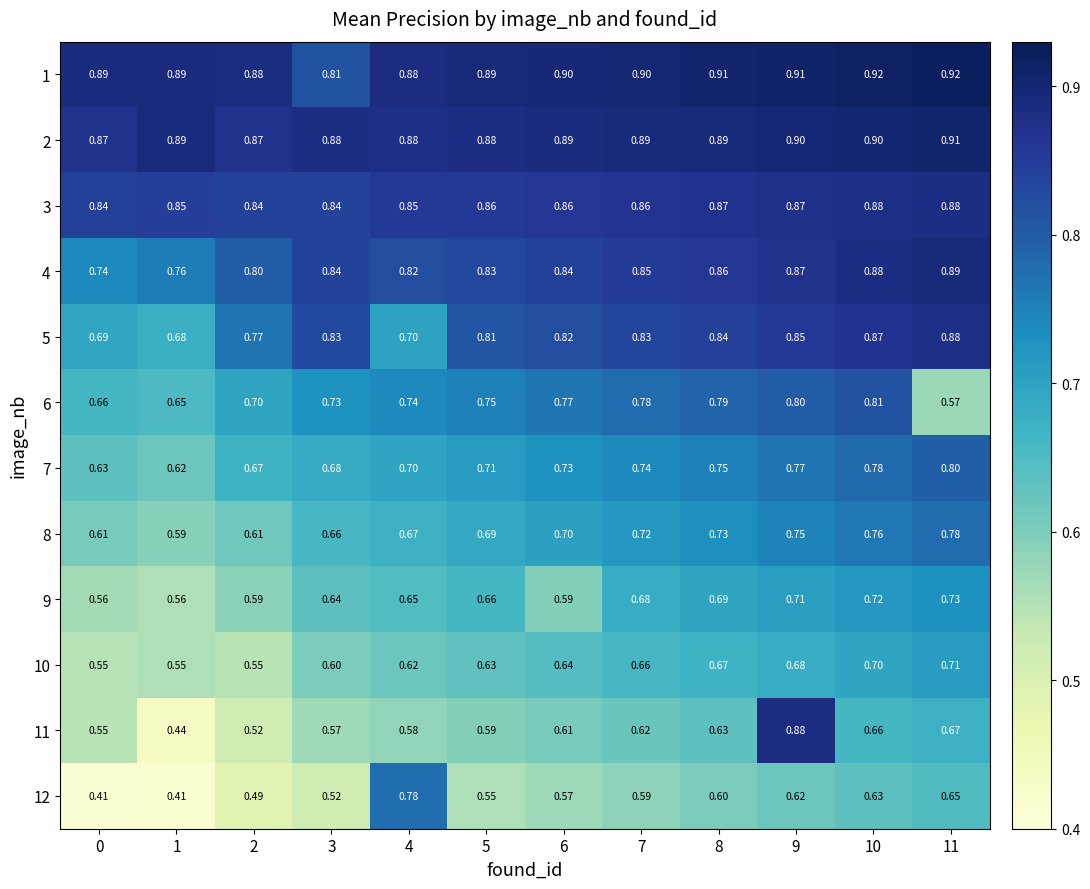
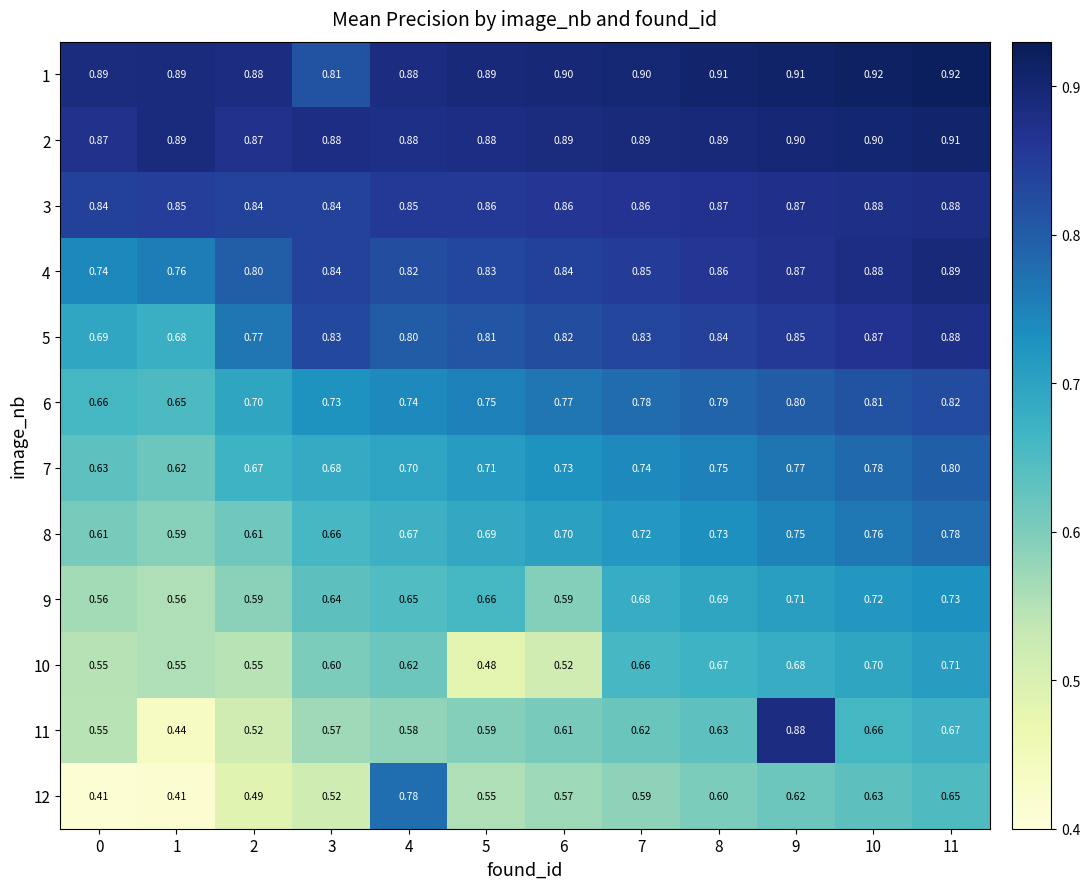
  {
    "1": {
      "0": 0.89,
      "1": 0.89,
      "2": 0.88,
      "3": 0.81,
      "4": 0.88,
      "5": 0.89,
      "6": 0.90,
      "7": 0.90,
      "8": 0.91,
      "9": 0.91,
      "10": 0.92,
      "11": 0.92
    },
    "2": {
      "0": 0.87,
      "1": 0.89,
      "2": 0.87,
      "3": 0.88,
      "4": 0.88,
      "5": 0.88,
      "6": 0.89,
      "7": 0.89,
      "8": 0.89,
      "9": 0.90,
      "10": 0.90,
      "11": 0.91
    },
    "3": {
      "0": 0.84,
      "1": 0.85,
      "2": 0.84,
      "3": 0.84,
      "4": 0.85,
      "5": 0.86,
      "6": 0.86,
      "7": 0.86,
      "8": 0.87,
      "9": 0.87,
      "10": 0.88,
      "11": 0.88
    },
    "4": {
      "0": 0.74,
      "1": 0.76,
      "2": 0.80,
      "3": 0.84,
      "4": 0.82,
      "5": 0.83,
      "6": 0.84,
      "7": 0.85,
      "8": 0.86,
      "9": 0.87,
      "10": 0.88,
      "11": 0.89
    },
    "5": {
      "0": 0.69,
      "1": 0.68,
      "2": 0.77,
      "3": 0.83,
-     "4": 0.70,
+     "4": 0.80,
      "5": 0.81,
      "6": 0.82,
      "7": 0.83,
      "8": 0.84,
      "9": 0.85,
      "10": 0.87,
      "11": 0.88
    },
    "6": {
      "0": 0.66,
      "1": 0.65,
      "2": 0.70,
      "3": 0.73,
      "4": 0.74,
      "5": 0.75,
      "6": 0.77,
      "7": 0.78,
      "8": 0.79,
      "9": 0.80,
      "10": 0.81,
-     "11": 0.57
+     "11": 0.82
    },
    "7": {
      "0": 0.63,
      "1": 0.62,
      "2": 0.67,
      "3": 0.68,
      "4": 0.70,
      "5": 0.71,
      "6": 0.73,
      "7": 0.74,
      "8": 0.75,
      "9": 0.77,
      "10": 0.78,
      "11": 0.80
    },
    "8": {
      "0": 0.61,
      "1": 0.59,
      "2": 0.61,
      "3": 0.66,
      "4": 0.67,
      "5": 0.69,
      "6": 0.70,
      "7": 0.72,
      "8": 0.73,
      "9": 0.75,
      "10": 0.76,
      "11": 0.78
    },
    "9": {
      "0": 0.56,
      "1": 0.56,
      "2": 0.59,
      "3": 0.64,
      "4": 0.65,
      "5": 0.66,
      "6": 0.59,
      "7": 0.68,
      "8": 0.69,
      "9": 0.71,
      "10": 0.72,
      "11": 0.73
    },
    "10": {
      "0": 0.55,
      "1": 0.55,
      "2": 0.55,
      "3": 0.60,
      "4": 0.62,
-     "5": 0.63,
-     "6": 0.64,
+     "5": 0.48,
+     "6": 0.52,
      "7": 0.66,
      "8": 0.67,
      "9": 0.68,
      "10": 0.70,
      "11": 0.71
    },
    "11": {
      "0": 0.55,
      "1": 0.44,
      "2": 0.52,
      "3": 0.57,
      "4": 0.58,
      "5": 0.59,
      "6": 0.61,
      "7": 0.62,
      "8": 0.63,
      "9": 0.88,
      "10": 0.66,
      "11": 0.67
    },
    "12": {
      "0": 0.41,
      "1": 0.41,
      "2": 0.49,
      "3": 0.52,
      "4": 0.78,
      "5": 0.55,
      "6": 0.57,
      "7": 0.59,
      "8": 0.60,
      "9": 0.62,
      "10": 0.63,
      "11": 0.65
    }
  }
